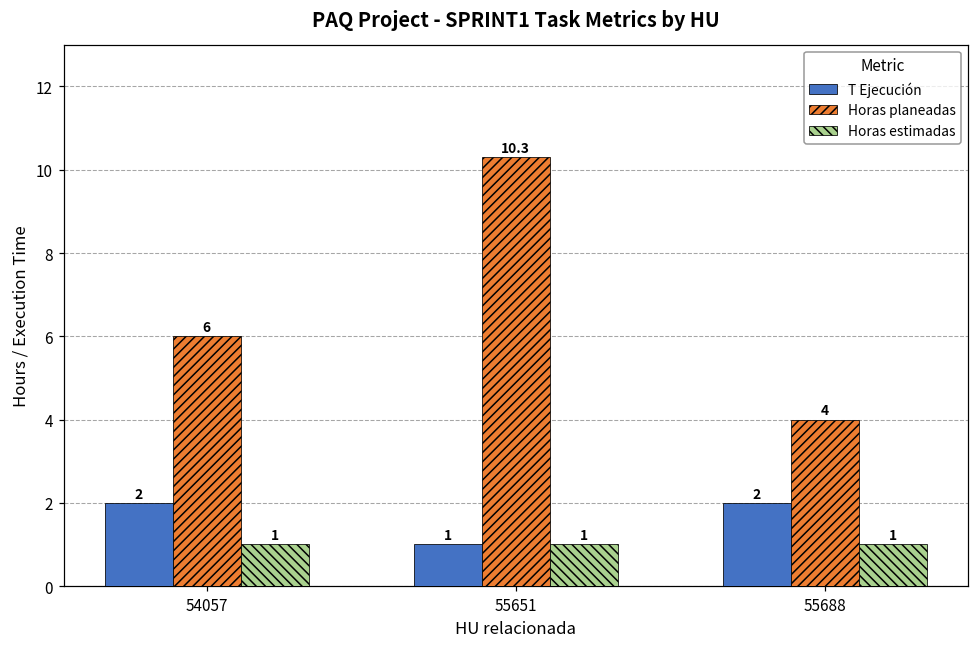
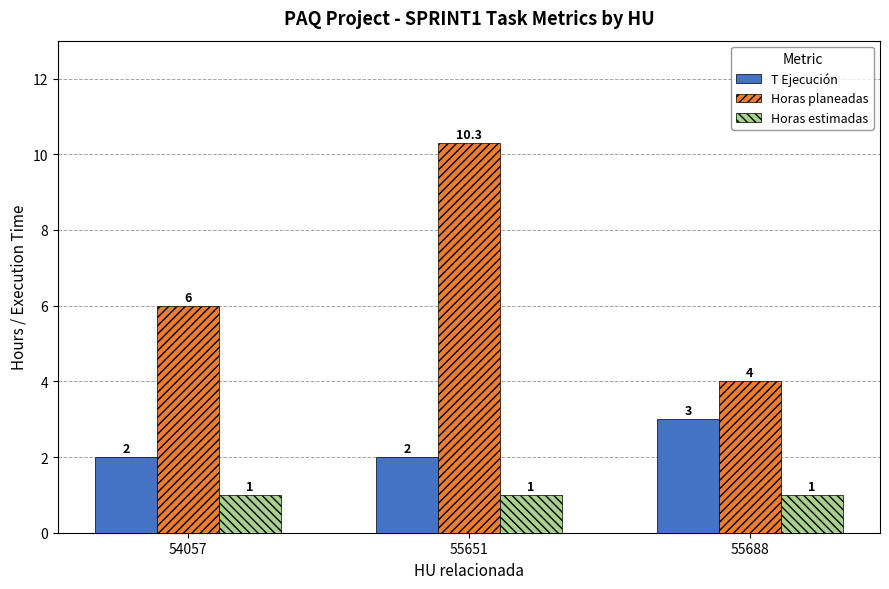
  {
    "T Ejecución": {
      "54057": 2,
-     "55651": 1,
-     "55688": 2
+     "55651": 2,
+     "55688": 3
    },
    "Horas planeadas": {
      "54057": 6,
      "55651": 10.3,
      "55688": 4
    },
    "Horas estimadas": {
      "54057": 1,
      "55651": 1,
      "55688": 1
    }
  }
